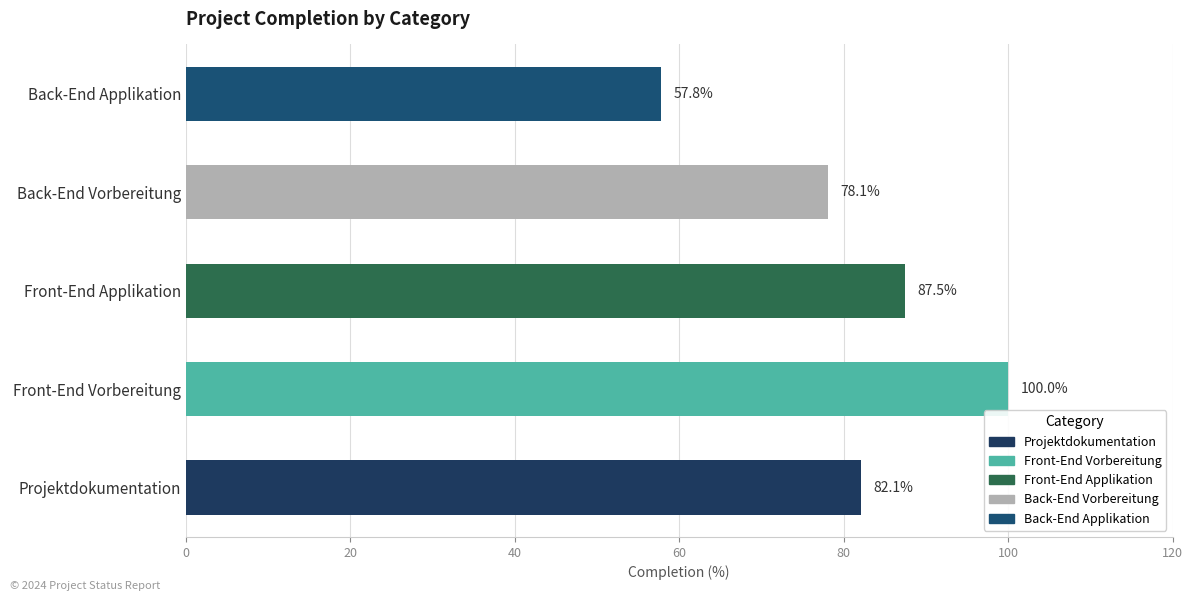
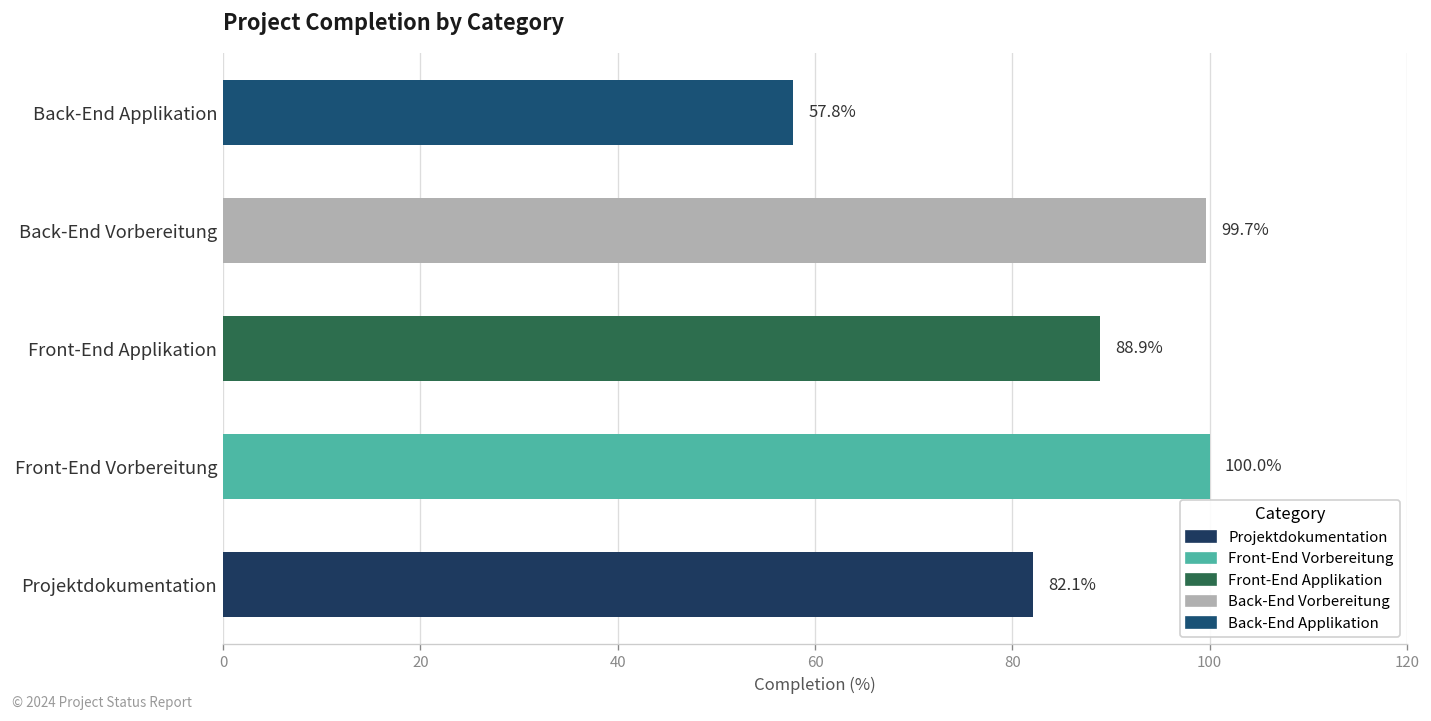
  {
    "Back-End Applikation": "57.8%",
-   "Back-End Vorbereitung": "78.1%",
-   "Front-End Applikation": "87.5%",
+   "Back-End Vorbereitung": "99.7%",
+   "Front-End Applikation": "88.9%",
    "Front-End Vorbereitung": "100.0%",
    "Projektdokumentation": "82.1%"
  }
